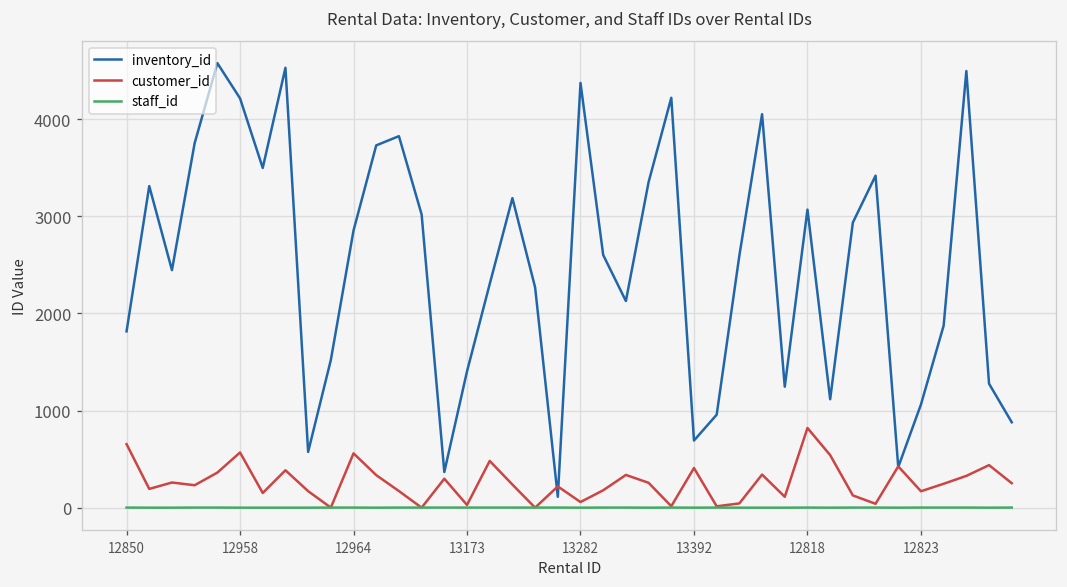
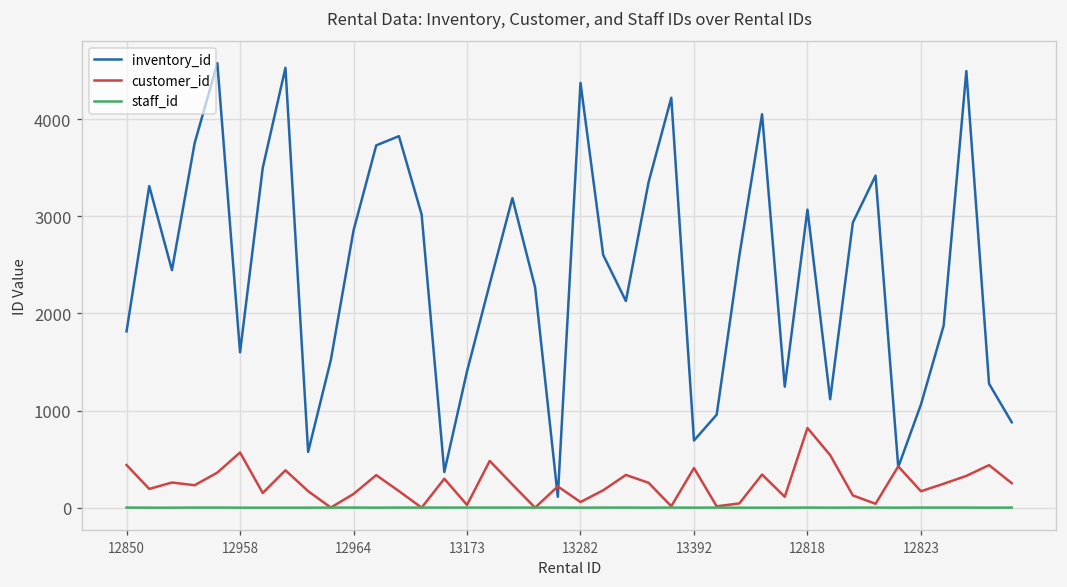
  {
    "inventory_id": {
      "12850": 1800,
-     "12958": 4200,
+     "12958": 1600,
      "12964": 2900,
      "13173": 1400,
      "13282": 4400,
      "13392": 700,
      "12818": 3100,
      "12823": 1100
    },
    "customer_id": {
-     "12850": 700,
+     "12850": 400,
      "12958": 600,
-     "12964": 600,
+     "12964": 100,
      "13282": 100,
      "13392": 400,
      "12818": 800,
      "12823": 200
    },
    "staff_id": {
      "12850": 0,
      "12958": 0,
      "12964": 0,
      "13282": 0,
      "13392": 0,
      "12818": 0,
      "12823": 0
    }
  }
